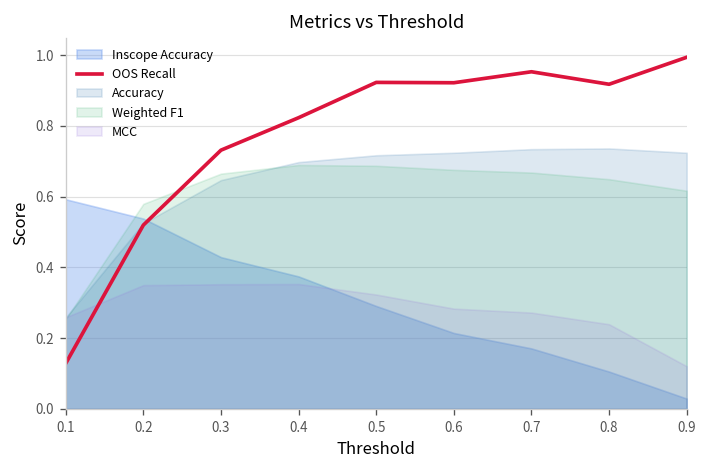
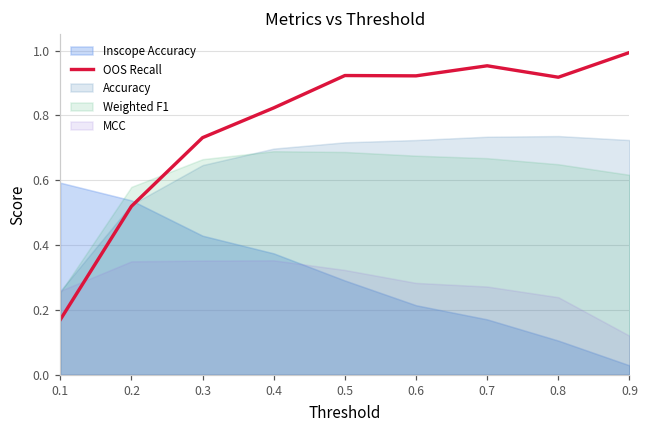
  {
    "OOS Recall": {
-     "0.1": 0.13,
+     "0.1": 0.17,
      "0.3": 0.73,
      "0.4": 0.82,
      "0.5": 0.92,
      "0.6": 0.92,
      "0.7": 0.95,
      "0.8": 0.92,
      "0.9": 0.99
    }
  }
